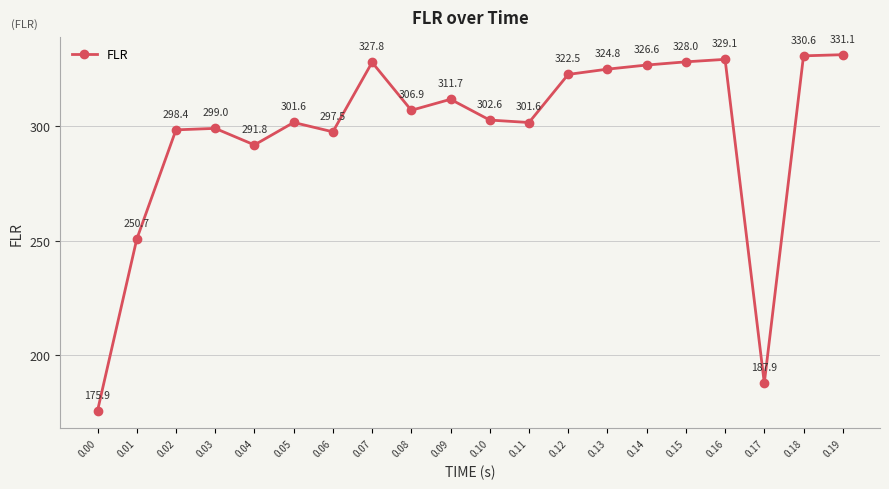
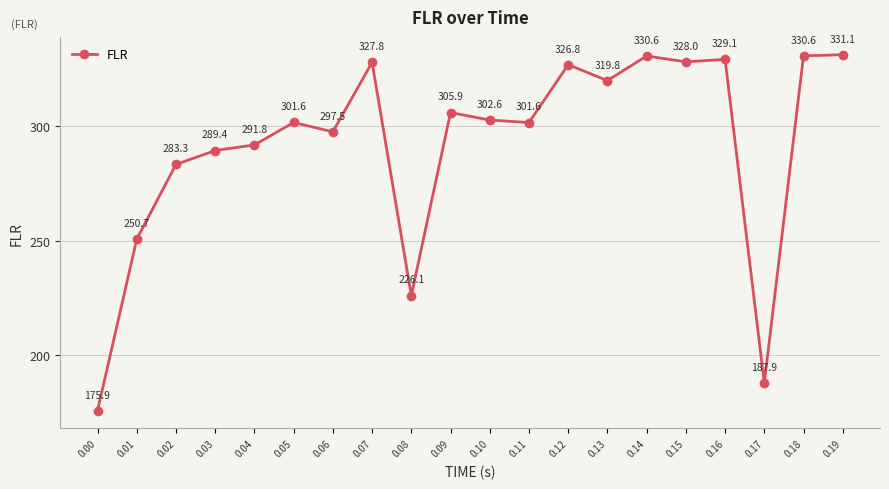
  {
    "0.00": 175.9,
    "0.01": 250.7,
-   "0.02": 298.4,
-   "0.03": 299.0,
+   "0.02": 283.3,
+   "0.03": 289.4,
    "0.04": 291.8,
    "0.05": 301.6,
    "0.06": 297.5,
    "0.07": 327.8,
-   "0.08": 306.9,
-   "0.09": 311.7,
+   "0.08": 226.1,
+   "0.09": 305.9,
    "0.10": 302.6,
    "0.11": 301.6,
-   "0.12": 322.5,
-   "0.13": 324.8,
-   "0.14": 326.6,
+   "0.12": 326.8,
+   "0.13": 319.8,
+   "0.14": 330.6,
    "0.15": 328.0,
    "0.16": 329.1,
    "0.17": 187.9,
    "0.18": 330.6,
    "0.19": 331.1
  }
